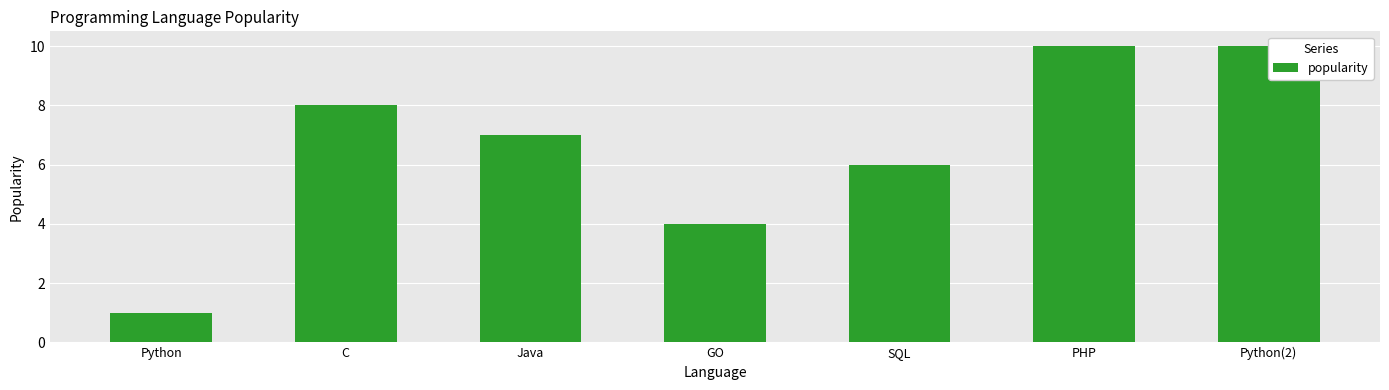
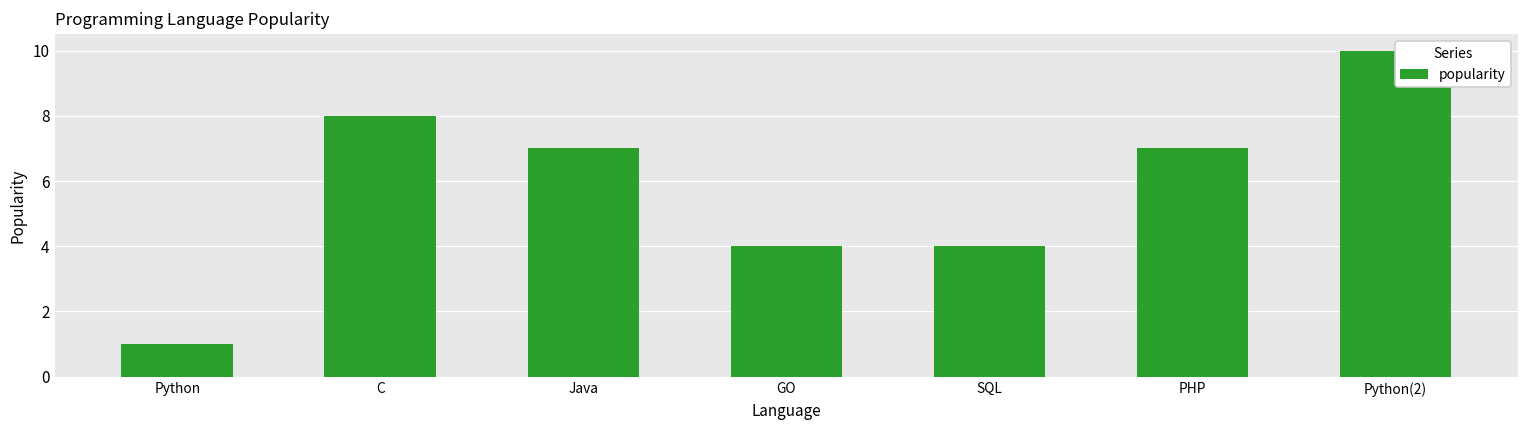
  {
    "Python": 1,
    "C": 8,
    "Java": 7,
    "GO": 4,
-   "SQL": 6,
-   "PHP": 10
+   "SQL": 4,
+   "PHP": 7
  }
